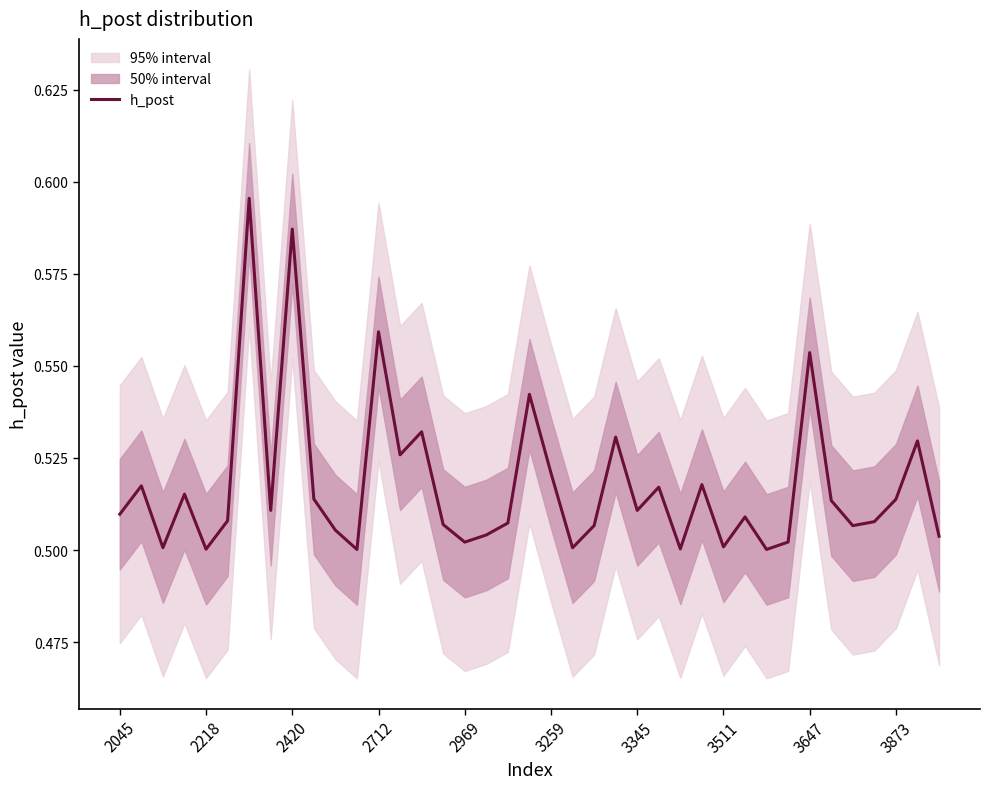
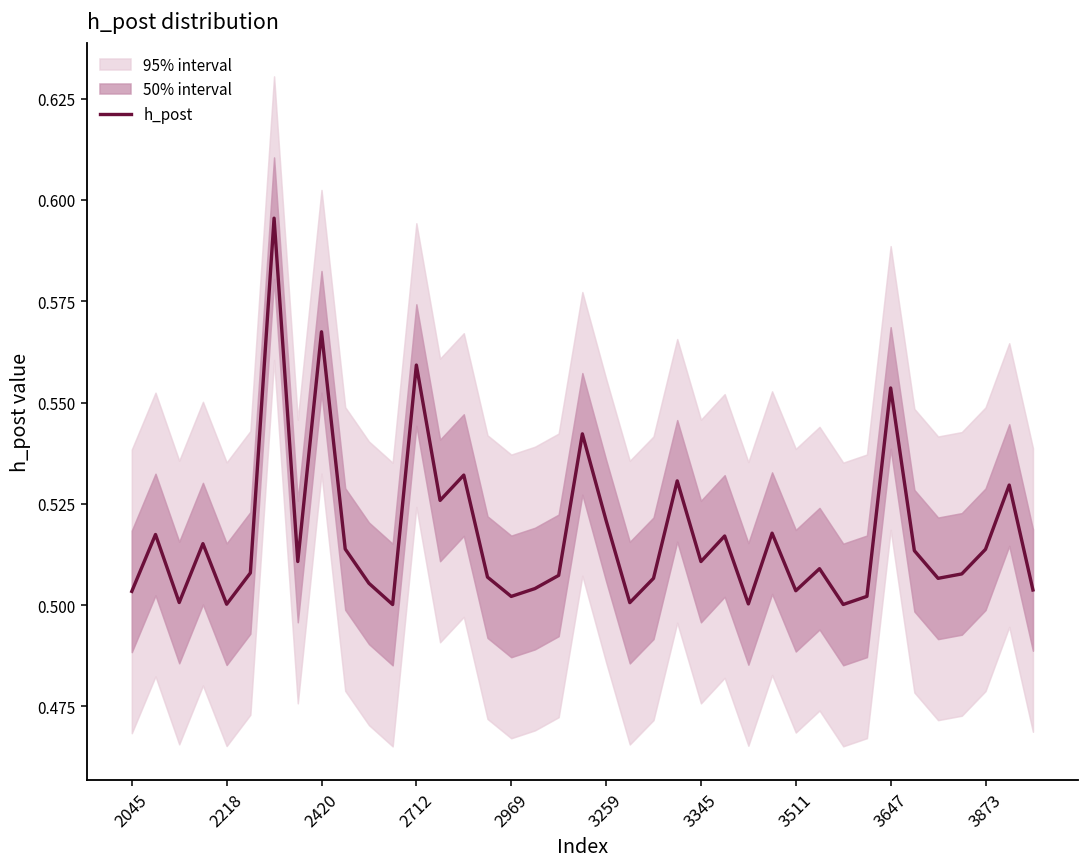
  {
    "h_post": {
-     "2045": 0.510,
+     "2045": 0.503,
      "2218": 0.500,
-     "2420": 0.587,
+     "2420": 0.567,
      "2712": 0.559,
      "2969": 0.502,
      "3259": 0.521,
      "3345": 0.511,
-     "3511": 0.501,
+     "3511": 0.504,
      "3647": 0.554,
      "3873": 0.514
    }
  }
